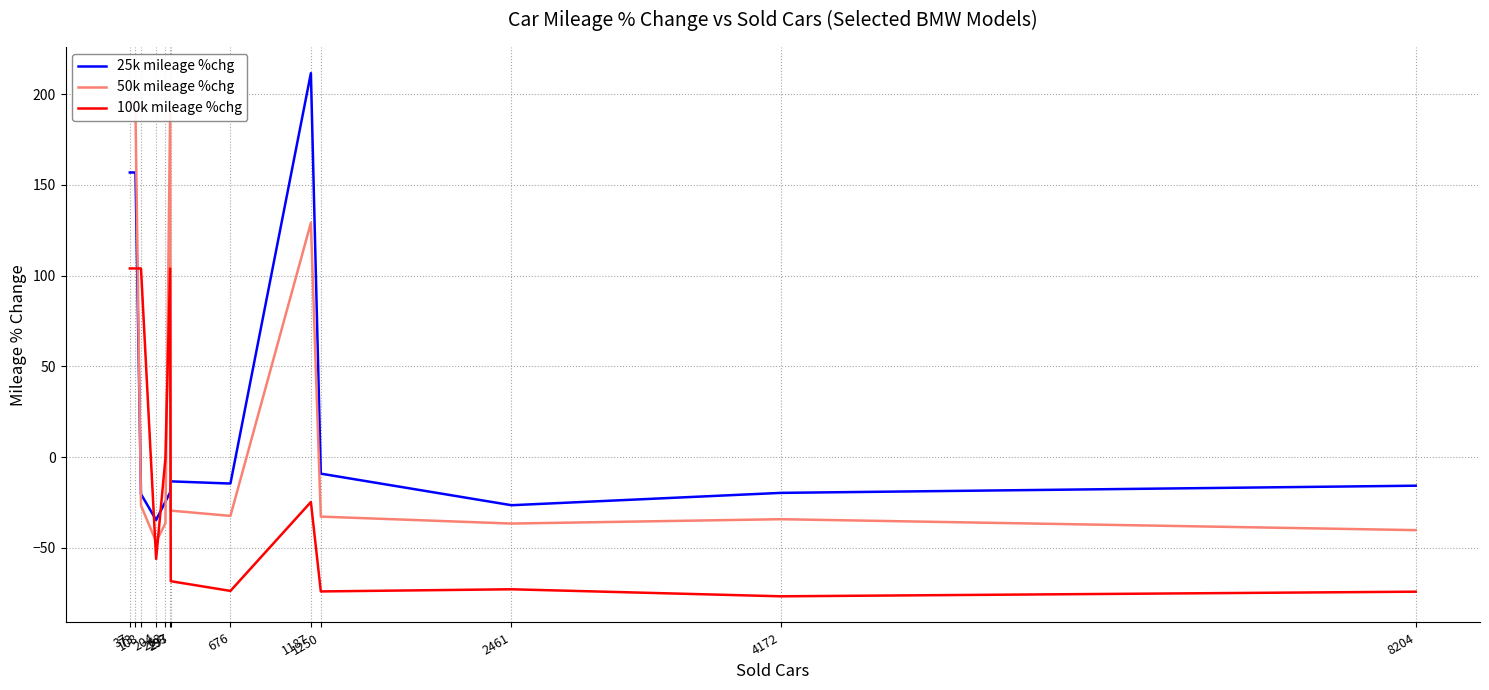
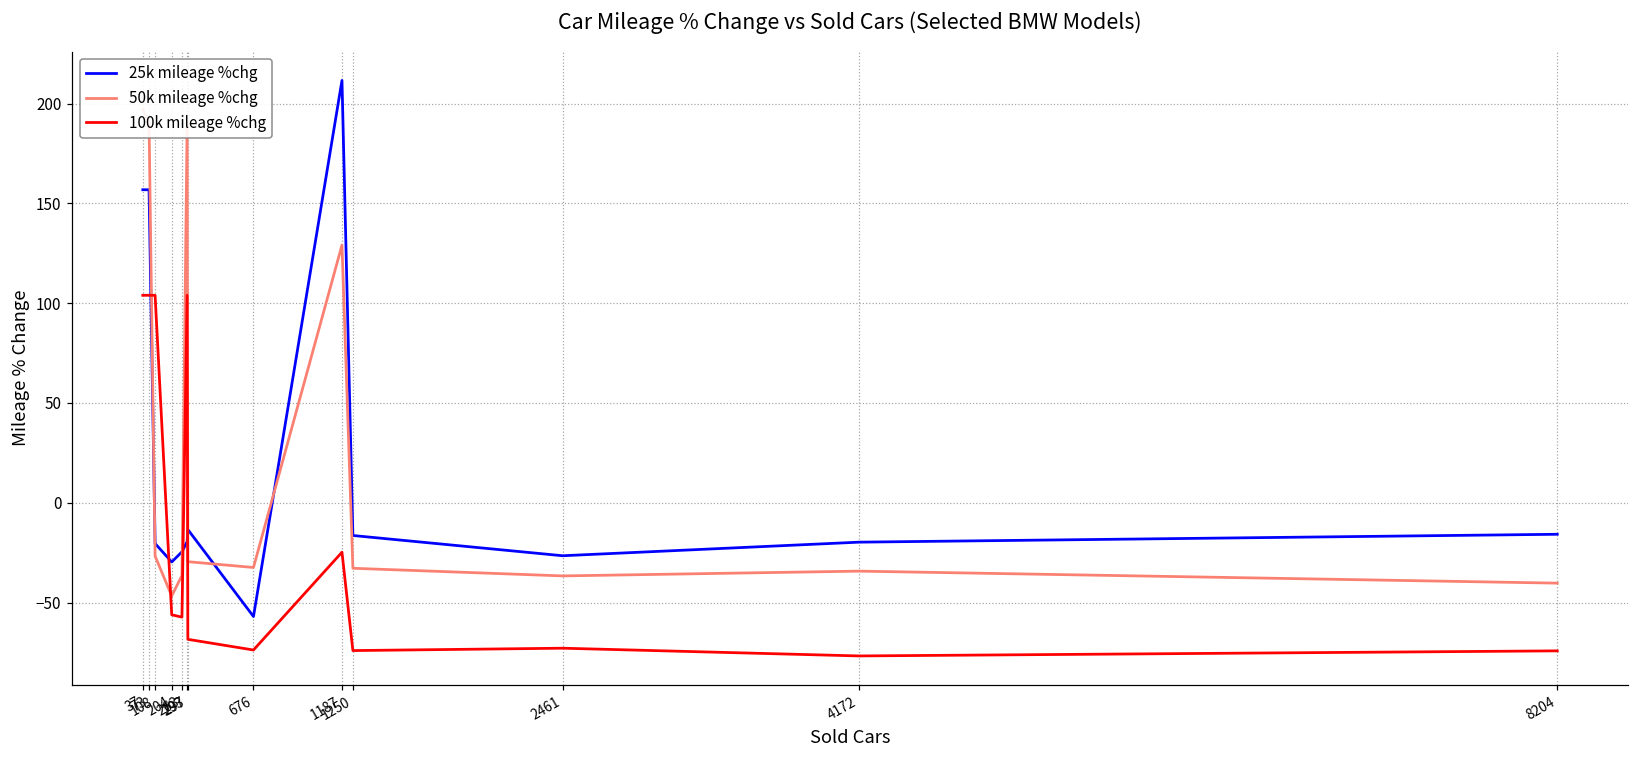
  {
    "25k mileage %chg": {
      "37": 157,
      "73": 157,
      "108": -20,
-     "204": -35,
+     "204": -30,
      "263": -25,
      "293": -19,
      "297": -13,
-     "676": -15,
+     "676": -57,
      "1187": 212,
-     "1250": -9,
+     "1250": -16,
      "2461": -27,
      "4172": -20,
      "8204": -16
    },
    "50k mileage %chg": {
      "108": -27,
      "204": -47,
      "263": -36,
      "297": -29,
      "676": -32,
      "1187": 129,
      "1250": -33,
      "2461": -37,
      "4172": -34,
      "8204": -40
    },
    "100k mileage %chg": {
      "37": 104,
      "73": 104,
      "108": 104,
      "204": -56,
-     "263": -1,
+     "263": -57,
      "293": 104,
      "297": -68,
      "676": -74,
      "1187": -25,
      "1250": -74,
      "2461": -73,
      "4172": -77,
      "8204": -74
    }
  }
